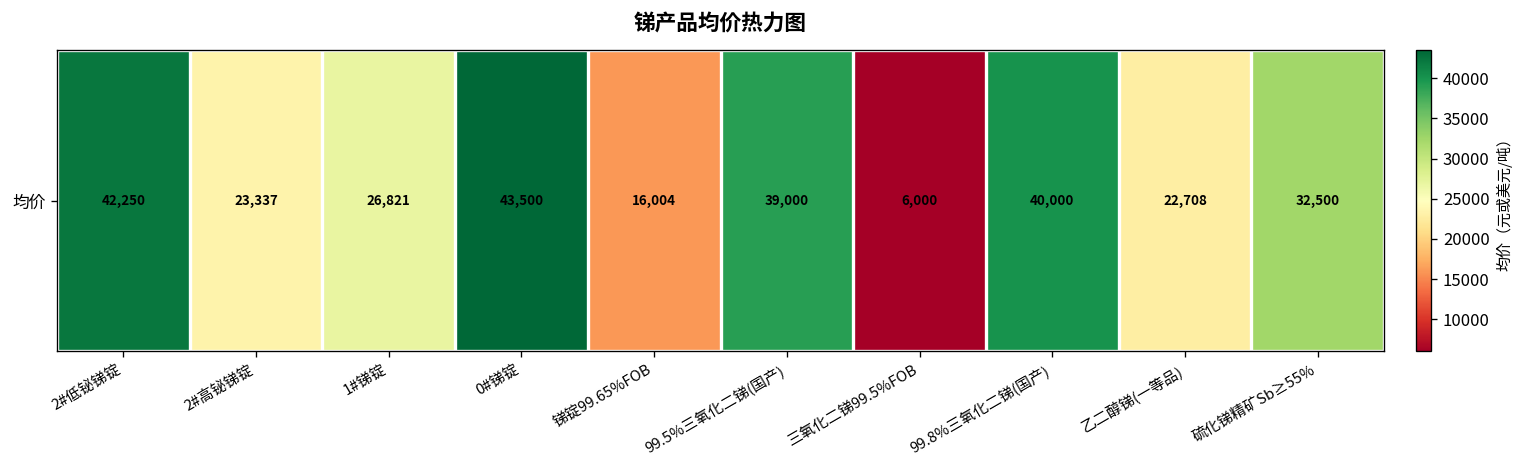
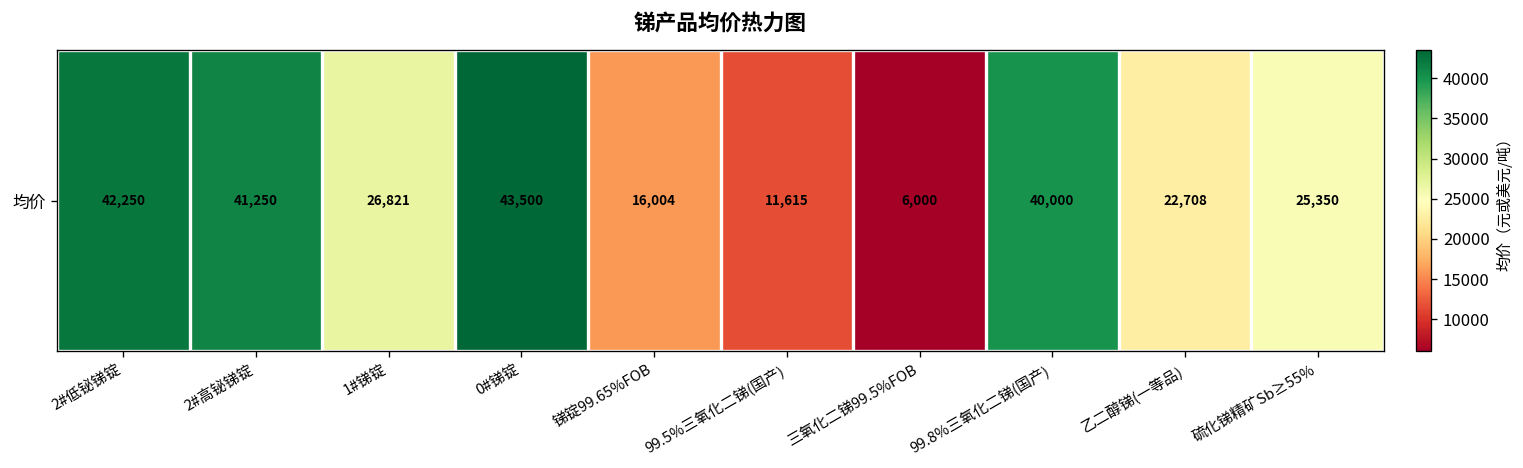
  {
    "均价": {
      "2#低铋锑锭": "42,250",
-     "2#高铋锑锭": "23,337",
+     "2#高铋锑锭": "41,250",
      "1#锑锭": "26,821",
      "0#锑锭": "43,500",
      "锑锭99.65%FOB": "16,004",
-     "99.5%三氧化二锑(国产)": "39,000",
+     "99.5%三氧化二锑(国产)": "11,615",
      "三氧化二锑99.5%FOB": "6,000",
      "99.8%三氧化二锑(国产)": "40,000",
      "乙二醇锑(一等品)": "22,708",
-     "硫化锑精矿Sb≥55%": "32,500"
+     "硫化锑精矿Sb≥55%": "25,350"
    }
  }
